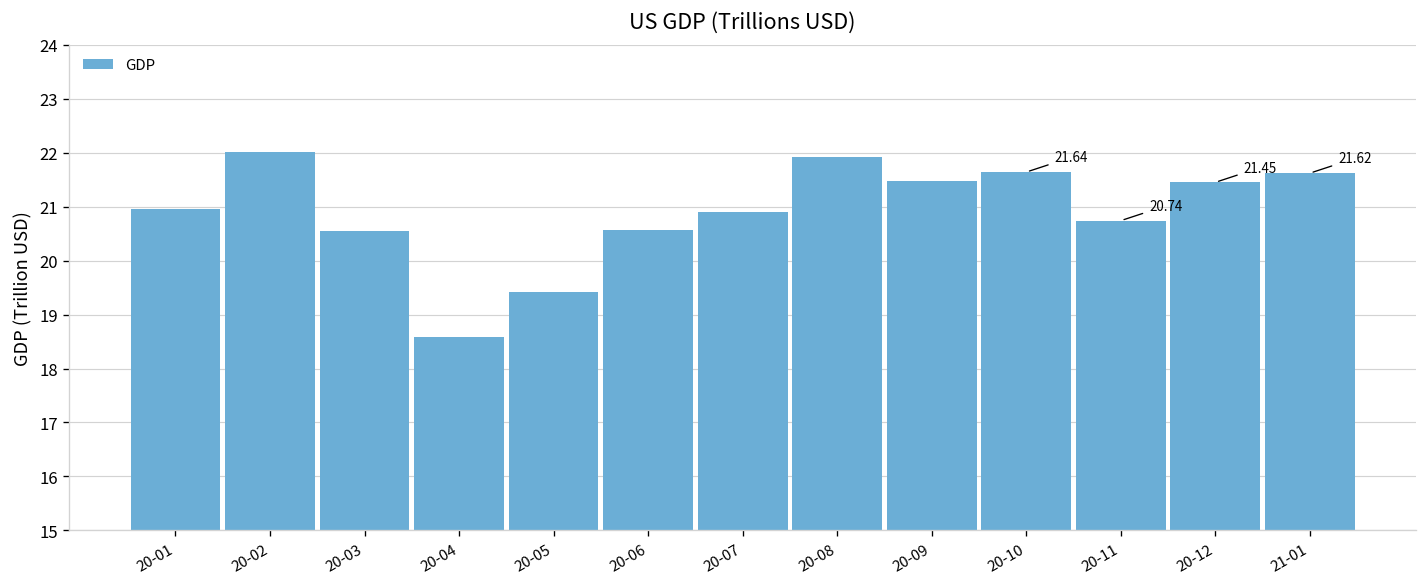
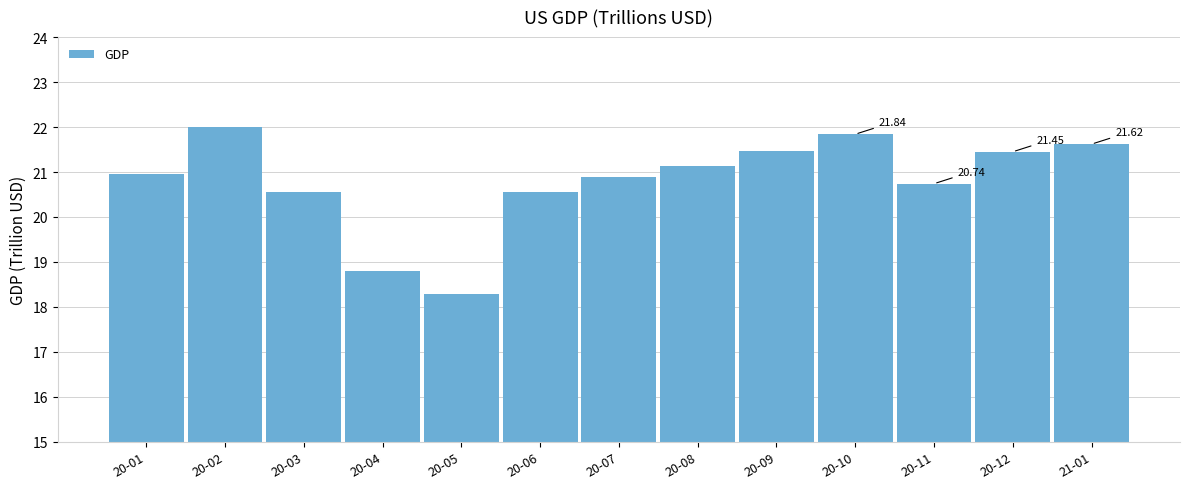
  {
-   "20-04": 18.6,
-   "20-05": 19.4,
-   "20-08": 21.9,
-   "20-10": 21.64,
+   "20-04": 18.8,
+   "20-05": 18.3,
+   "20-08": 21.1,
+   "20-10": 21.84,
    "20-11": 20.74,
    "20-12": 21.45,
    "21-01": 21.62
  }
